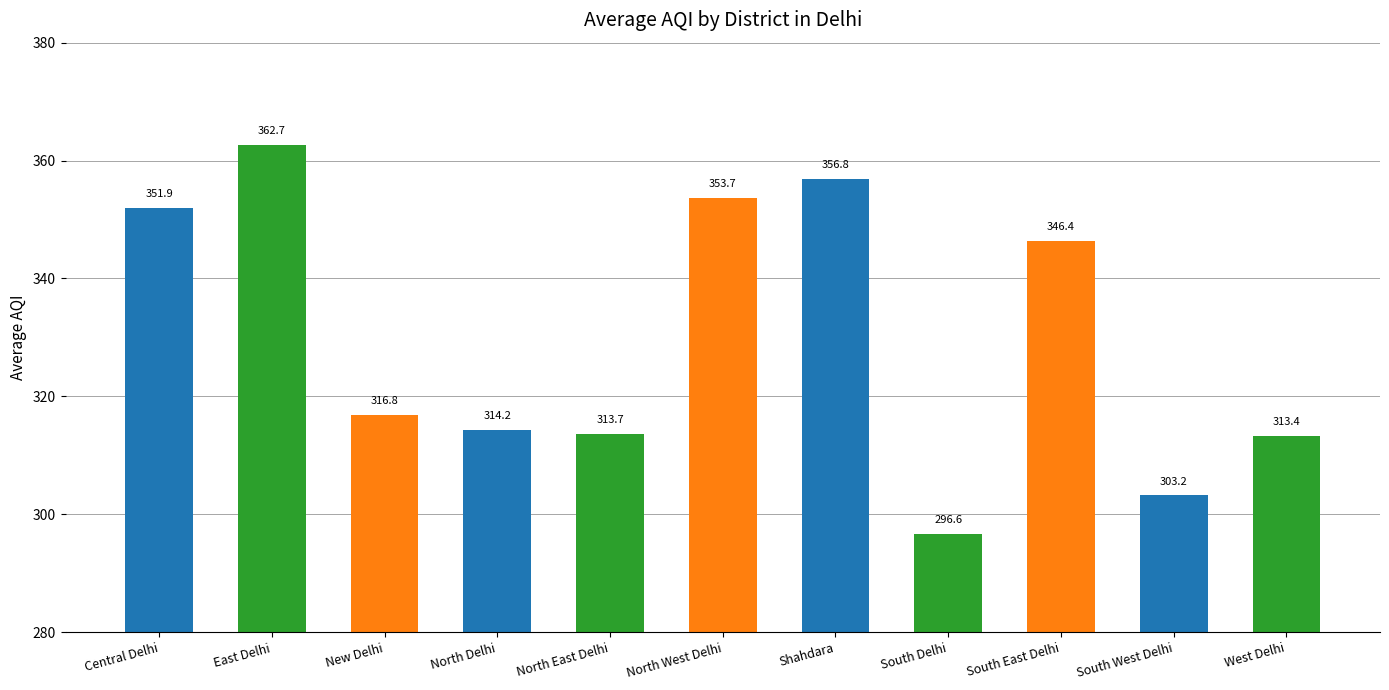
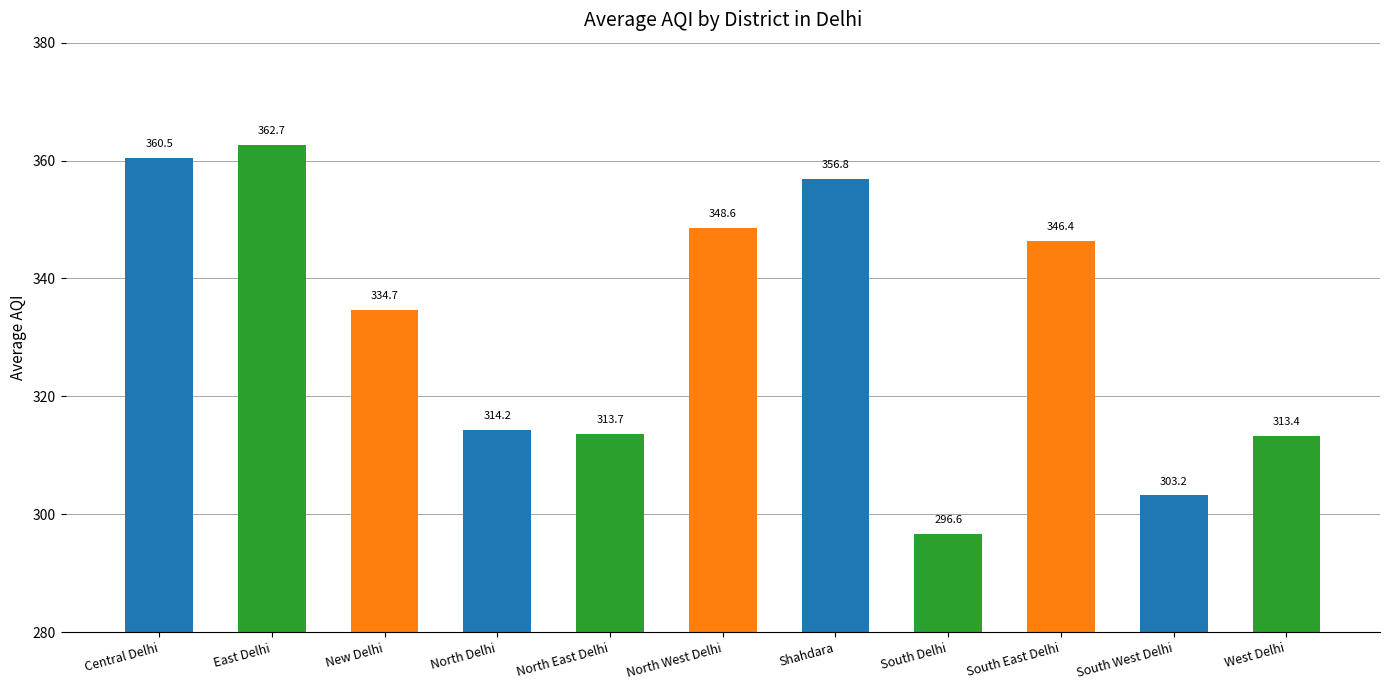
  {
-   "Central Delhi": 351.9,
+   "Central Delhi": 360.5,
    "East Delhi": 362.7,
-   "New Delhi": 316.8,
+   "New Delhi": 334.7,
    "North Delhi": 314.2,
    "North East Delhi": 313.7,
-   "North West Delhi": 353.7,
+   "North West Delhi": 348.6,
    "Shahdara": 356.8,
    "South Delhi": 296.6,
    "South East Delhi": 346.4,
    "South West Delhi": 303.2,
    "West Delhi": 313.4
  }
